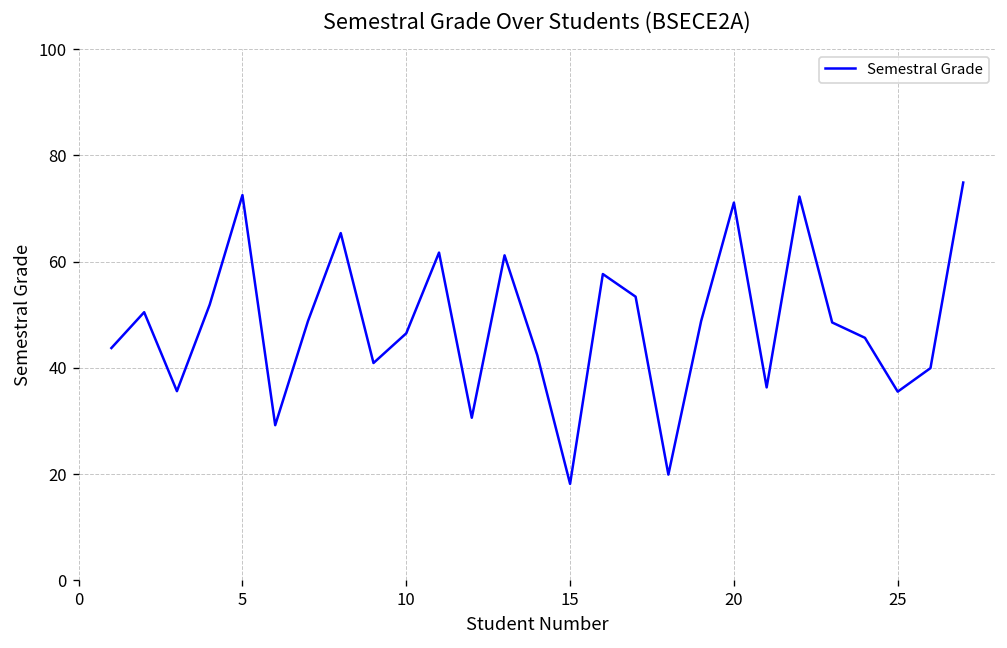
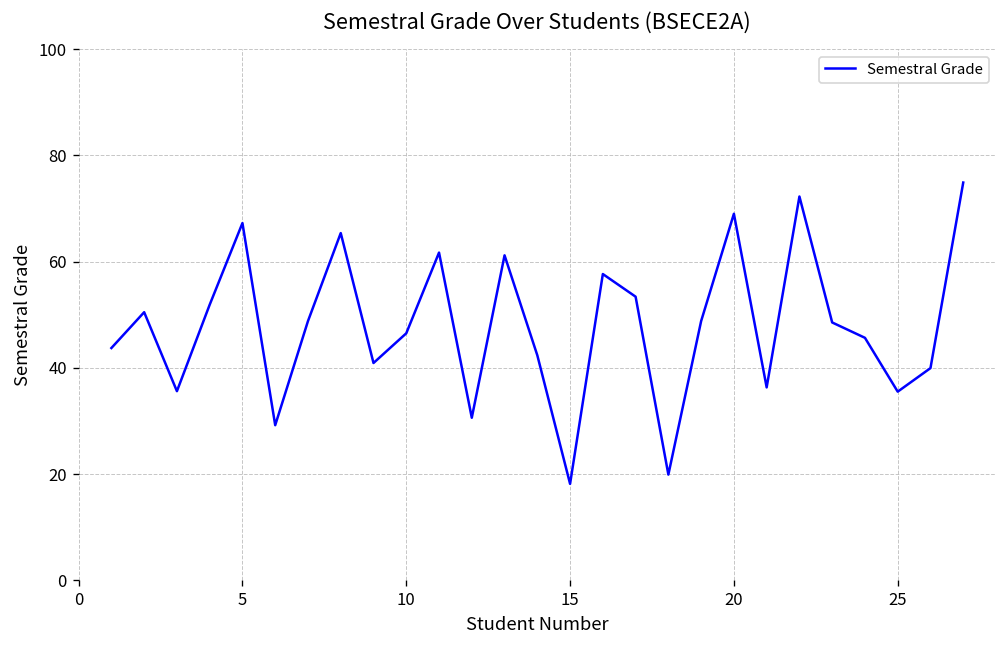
  {
-   "5": 73,
+   "5": 67,
    "10": 47,
    "15": 18,
-   "20": 71,
+   "20": 69,
    "25": 36
  }
